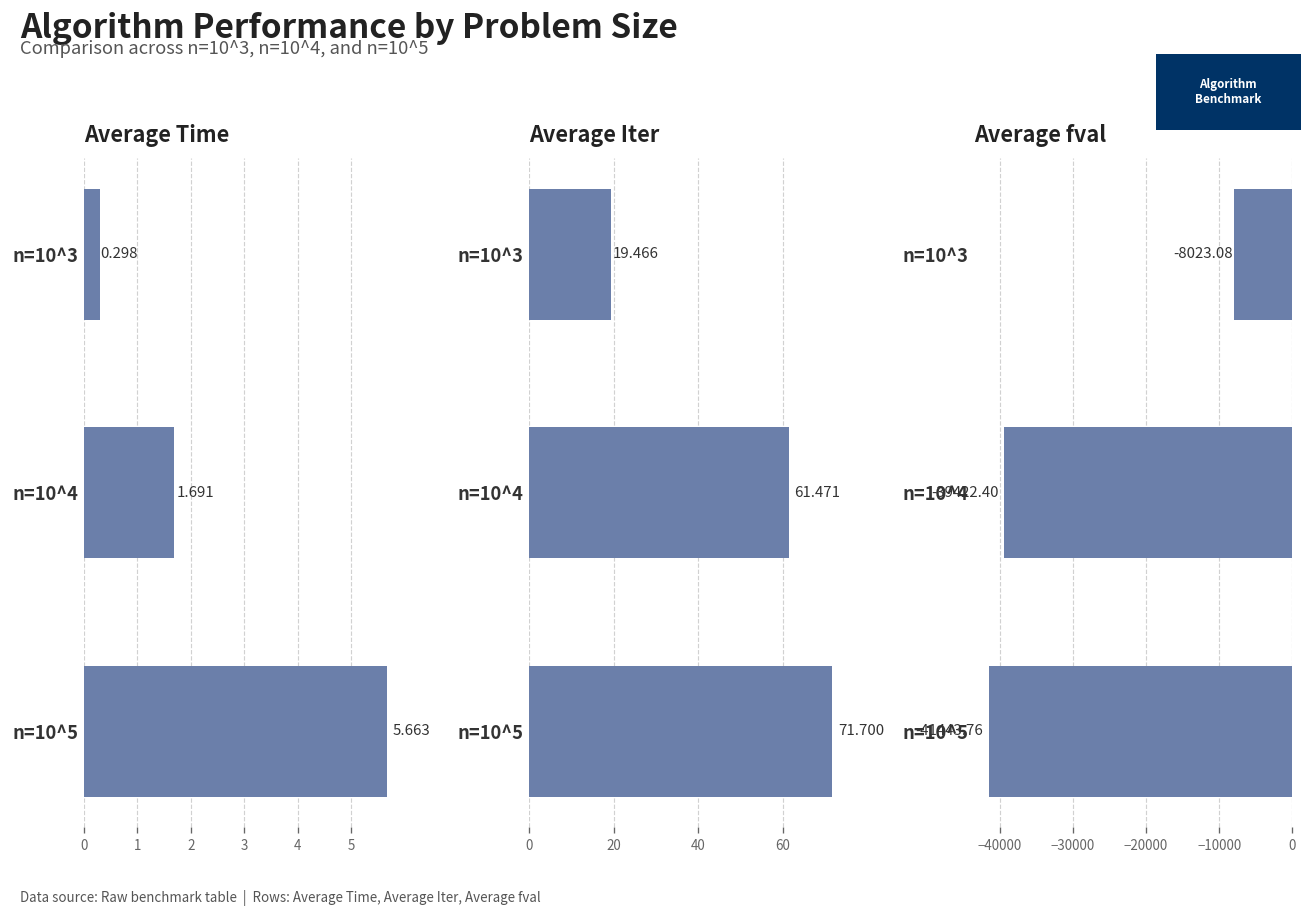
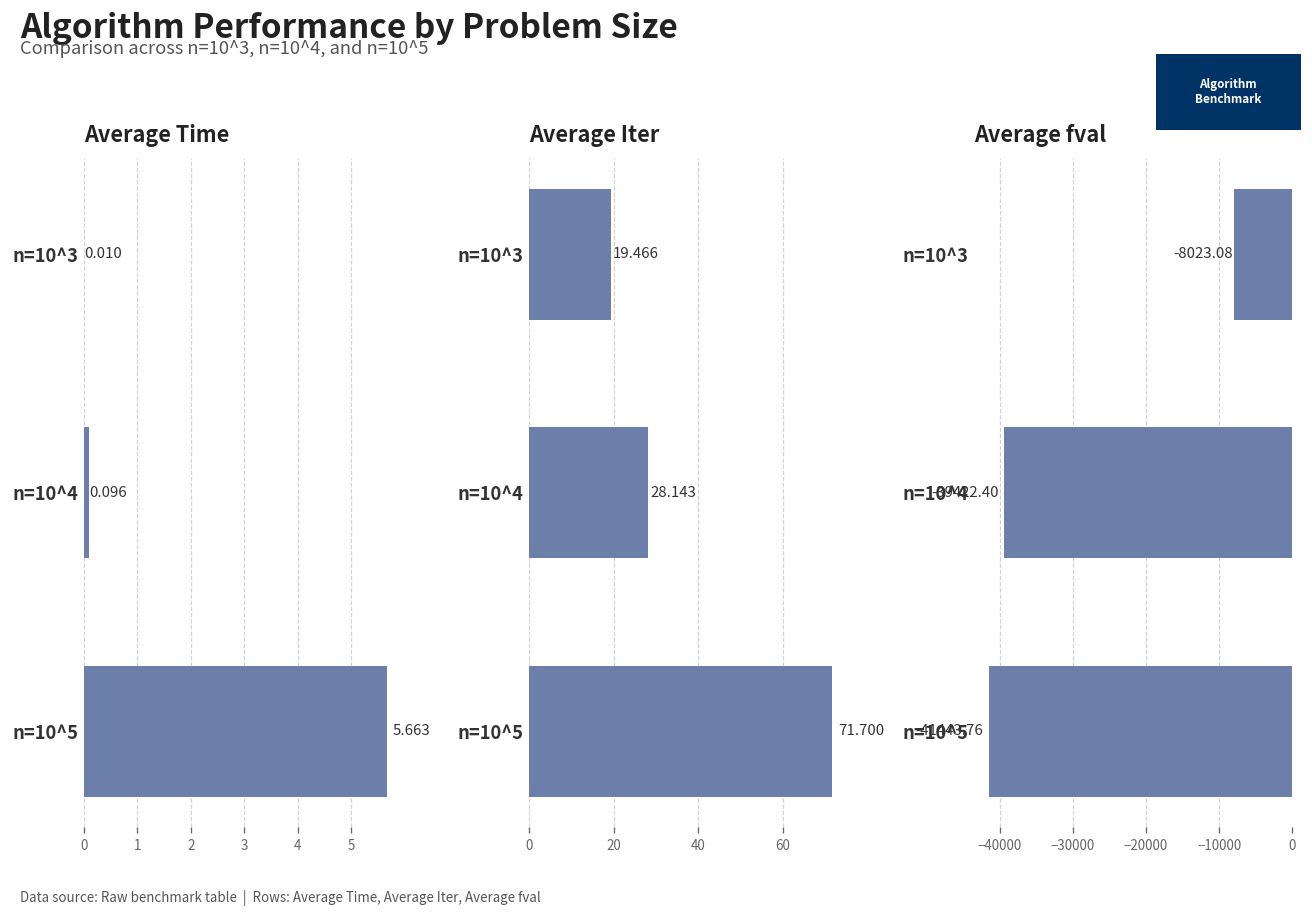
  {
    "Average Time": {
-     "n=10^3": 0.298,
-     "n=10^4": 1.691,
+     "n=10^3": 0.010,
+     "n=10^4": 0.096,
      "n=10^5": 5.663
    },
    "Average Iter": {
      "n=10^3": 19.466,
-     "n=10^4": 61.471,
+     "n=10^4": 28.143,
      "n=10^5": 71.700
    },
    "Average fval": {
      "n=10^3": -8023.08,
      "n=10^4": -39422.40,
      "n=10^5": -41443.76
    }
  }
